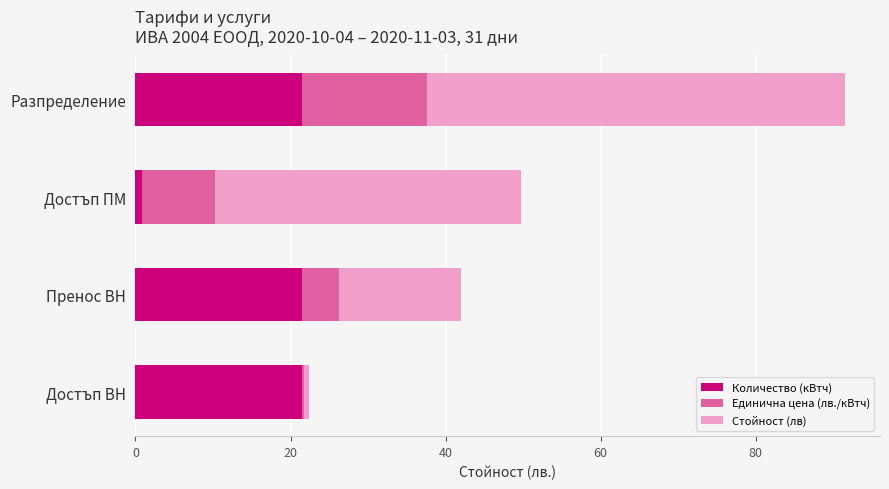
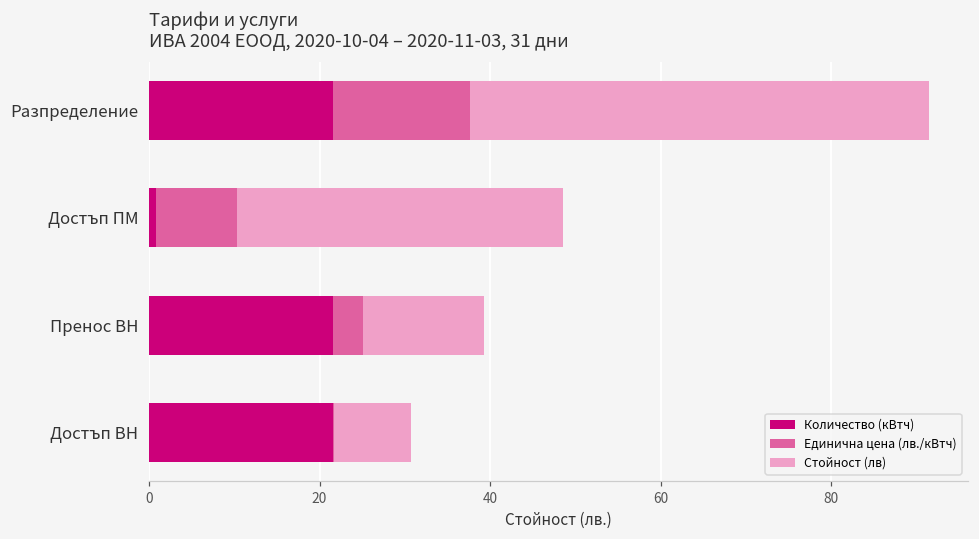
  {
    "Количество (кВтч)": {
      "Разпределение": 22,
      "Достъп ПМ": 1,
      "Пренос ВН": 22,
      "Достъп ВН": 22
    },
    "Единична цена (лв./кВтч)": {
      "Разпределение": 16,
      "Достъп ПМ": 9,
-     "Пренос ВН": 5
+     "Пренос ВН": 4
    },
    "Стойност (лв)": {
      "Разпределение": 54,
-     "Достъп ПМ": 39,
-     "Пренос ВН": 16,
-     "Достъп ВН": 1
+     "Достъп ПМ": 38,
+     "Пренос ВН": 14,
+     "Достъп ВН": 9
    }
  }
